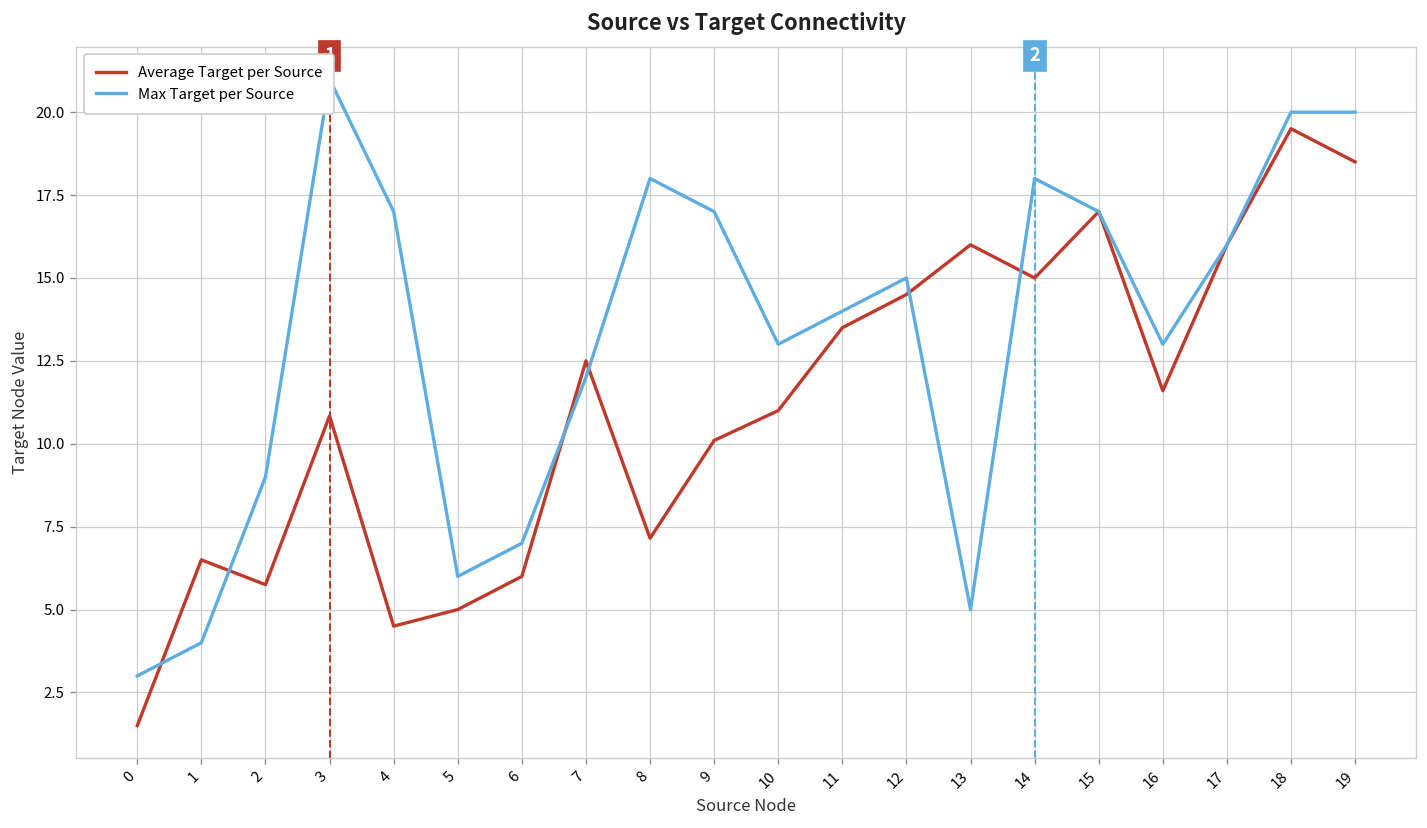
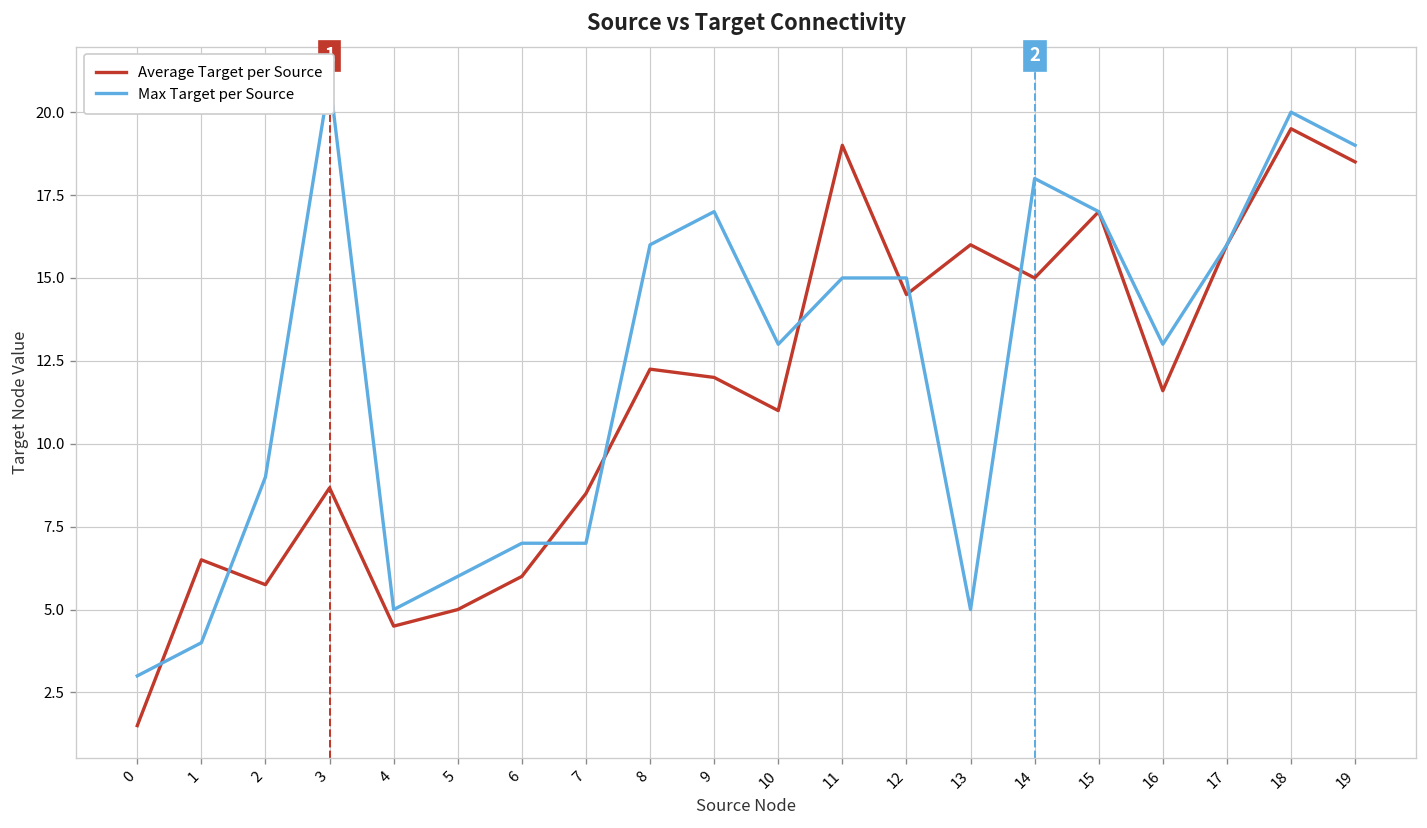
  {
    "Average Target per Source": {
      "0": 1.5,
      "1": 6.5,
      "2": 5.8,
-     "3": 10.8,
+     "3": 8.7,
      "4": 4.5,
      "5": 5.0,
      "6": 6.0,
-     "7": 12.5,
-     "8": 7.2,
-     "9": 10.1,
+     "7": 8.5,
+     "8": 12.3,
+     "9": 12.0,
      "10": 11.0,
-     "11": 13.5,
+     "11": 19.0,
      "12": 14.5,
      "13": 16.0,
      "14": 15.0,
      "16": 11.6,
      "18": 19.5,
      "19": 18.5
    },
    "Max Target per Source": {
      "0": 3,
      "1": 4,
      "2": 9,
-     "4": 17,
+     "4": 5,
      "5": 6,
      "6": 7,
-     "7": 12,
-     "8": 18,
+     "7": 7,
+     "8": 16,
      "9": 17,
      "10": 13,
-     "11": 14,
+     "11": 15,
      "12": 15,
      "13": 5,
      "14": 18,
      "16": 13,
      "18": 20,
-     "19": 20
+     "19": 19
    }
  }
